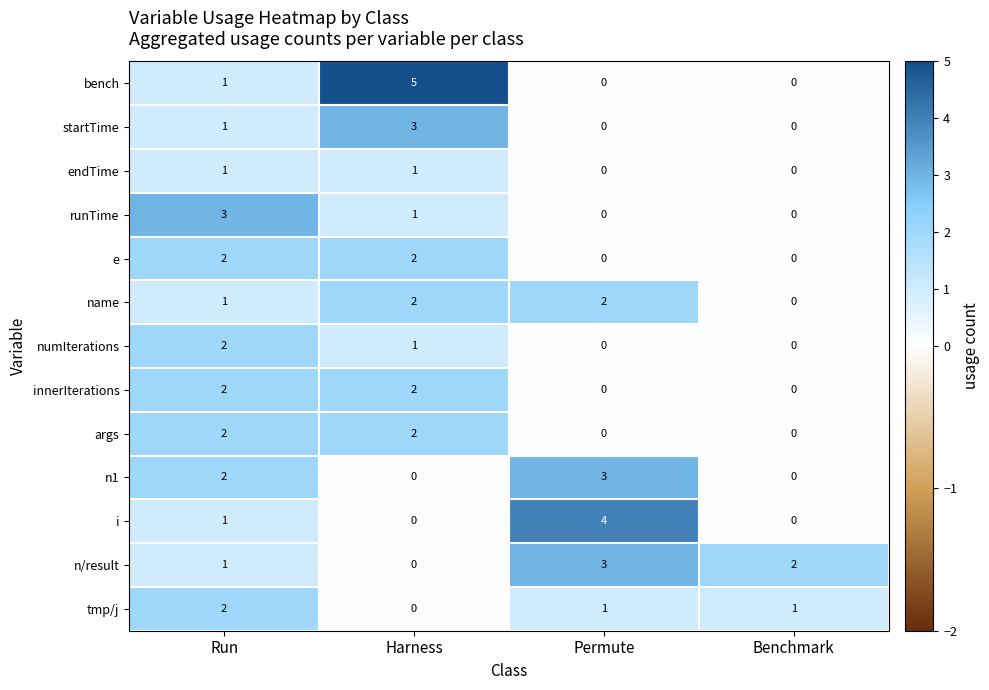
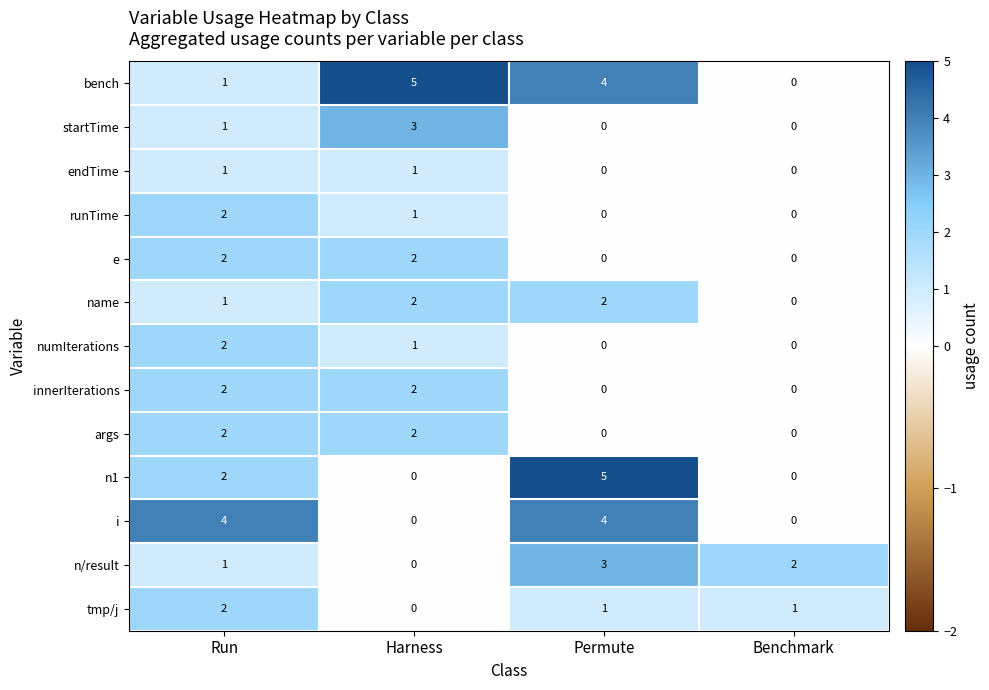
  {
    "bench": {
      "Run": 1,
      "Harness": 5,
-     "Permute": 0,
+     "Permute": 4,
      "Benchmark": 0
    },
    "startTime": {
      "Run": 1,
      "Harness": 3,
      "Permute": 0,
      "Benchmark": 0
    },
    "endTime": {
      "Run": 1,
      "Harness": 1,
      "Permute": 0,
      "Benchmark": 0
    },
    "runTime": {
-     "Run": 3,
+     "Run": 2,
      "Harness": 1,
      "Permute": 0,
      "Benchmark": 0
    },
    "e": {
      "Run": 2,
      "Harness": 2,
      "Permute": 0,
      "Benchmark": 0
    },
    "name": {
      "Run": 1,
      "Harness": 2,
      "Permute": 2,
      "Benchmark": 0
    },
    "numIterations": {
      "Run": 2,
      "Harness": 1,
      "Permute": 0,
      "Benchmark": 0
    },
    "innerIterations": {
      "Run": 2,
      "Harness": 2,
      "Permute": 0,
      "Benchmark": 0
    },
    "args": {
      "Run": 2,
      "Harness": 2,
      "Permute": 0,
      "Benchmark": 0
    },
    "n1": {
      "Run": 2,
      "Harness": 0,
-     "Permute": 3,
+     "Permute": 5,
      "Benchmark": 0
    },
    "i": {
-     "Run": 1,
+     "Run": 4,
      "Harness": 0,
      "Permute": 4,
      "Benchmark": 0
    },
    "n/result": {
      "Run": 1,
      "Harness": 0,
      "Permute": 3,
      "Benchmark": 2
    },
    "tmp/j": {
      "Run": 2,
      "Harness": 0,
      "Permute": 1,
      "Benchmark": 1
    }
  }
